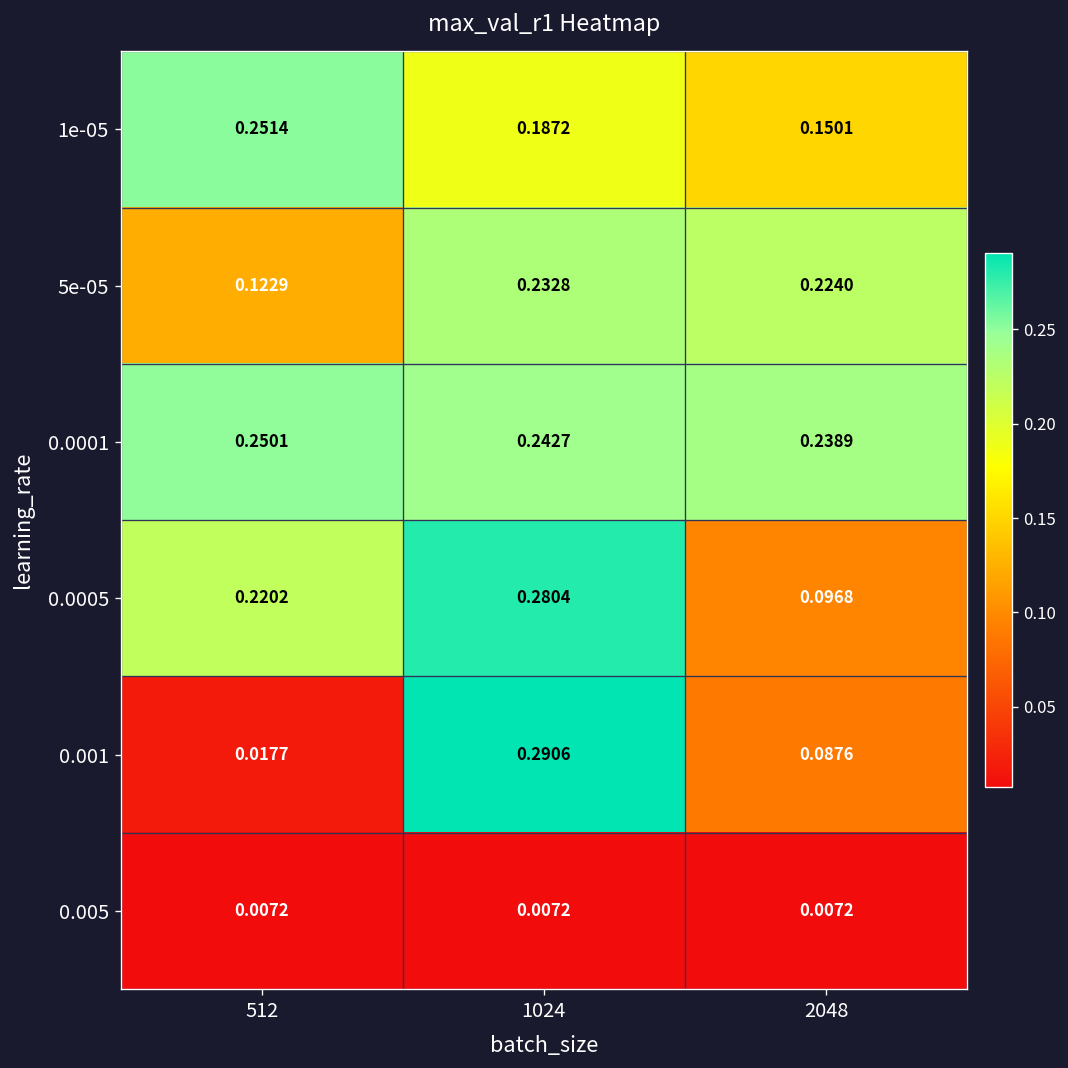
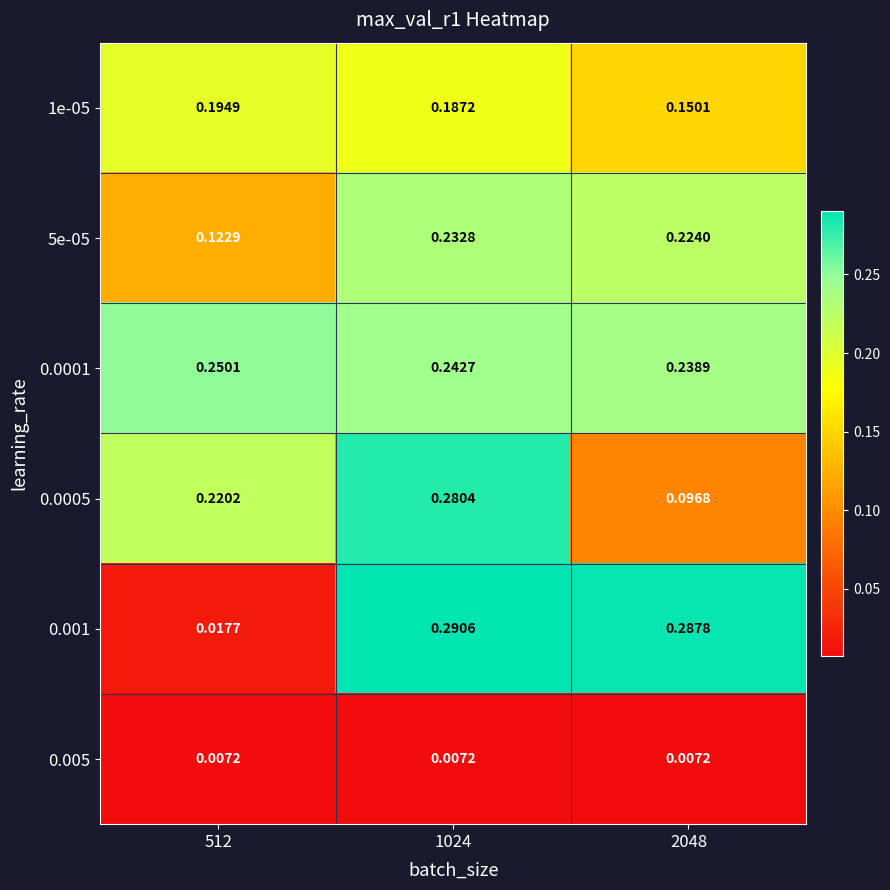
  {
    "1e-05": {
-     "512": 0.2514,
+     "512": 0.1949,
      "1024": 0.1872,
      "2048": 0.1501
    },
    "5e-05": {
      "512": 0.1229,
      "1024": 0.2328,
      "2048": 0.2240
    },
    "0.0001": {
      "512": 0.2501,
      "1024": 0.2427,
      "2048": 0.2389
    },
    "0.0005": {
      "512": 0.2202,
      "1024": 0.2804,
      "2048": 0.0968
    },
    "0.001": {
      "512": 0.0177,
      "1024": 0.2906,
-     "2048": 0.0876
+     "2048": 0.2878
    },
    "0.005": {
      "512": 0.0072,
      "1024": 0.0072,
      "2048": 0.0072
    }
  }
